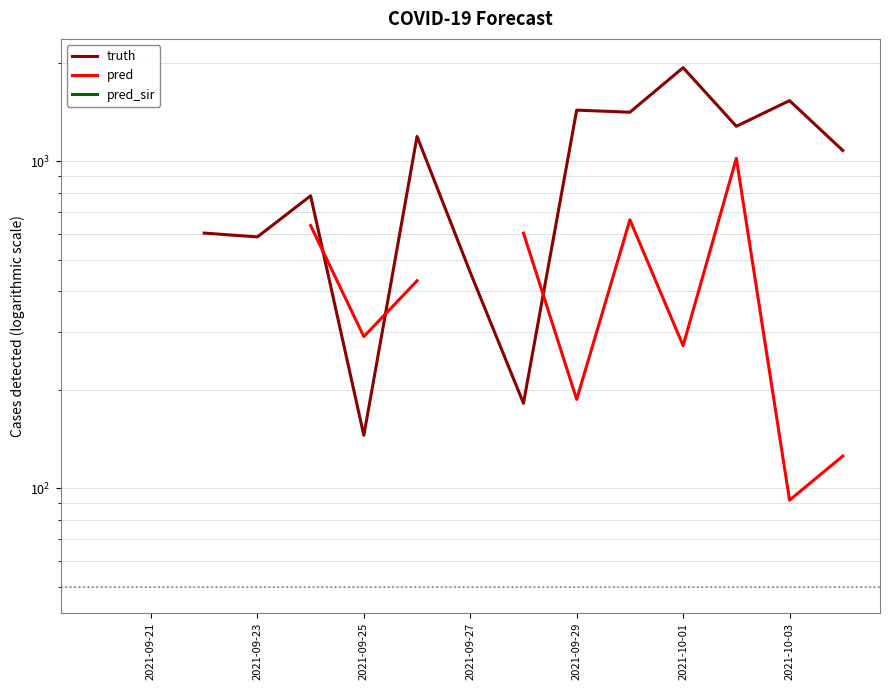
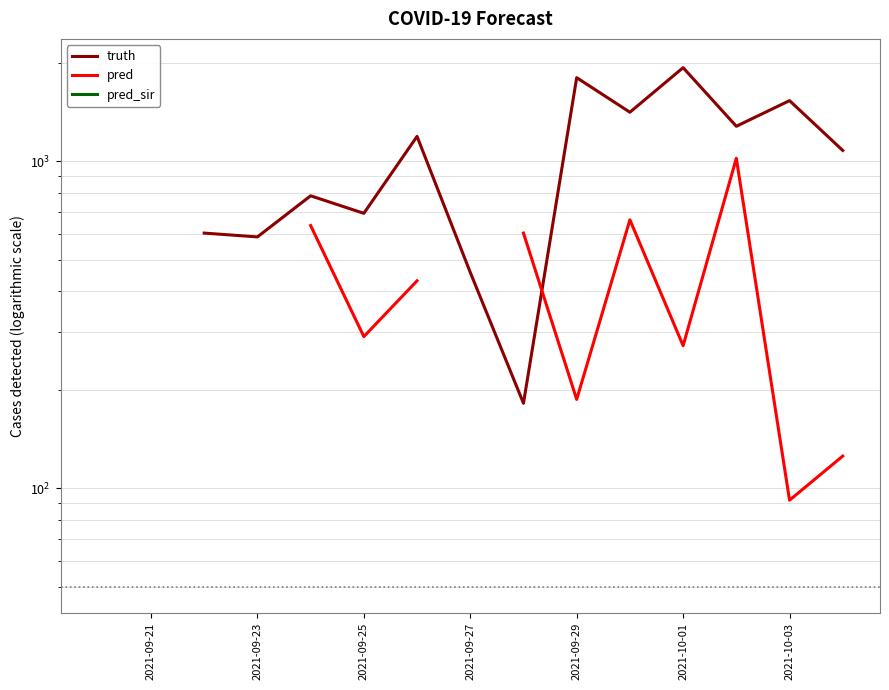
  {
    "truth": {
      "2021-09-23": 590,
-     "2021-09-25": 150,
+     "2021-09-25": 690,
      "2021-09-27": 460,
-     "2021-09-29": 1400,
+     "2021-09-29": 1800,
      "2021-10-01": 1900,
      "2021-10-03": 1500
    },
    "pred": {
      "2021-09-25": 290,
      "2021-09-29": 190,
      "2021-10-01": 270,
      "2021-10-03": 92
    },
    "pred_sir": {
      "2021-09-27": 2000
    }
  }
